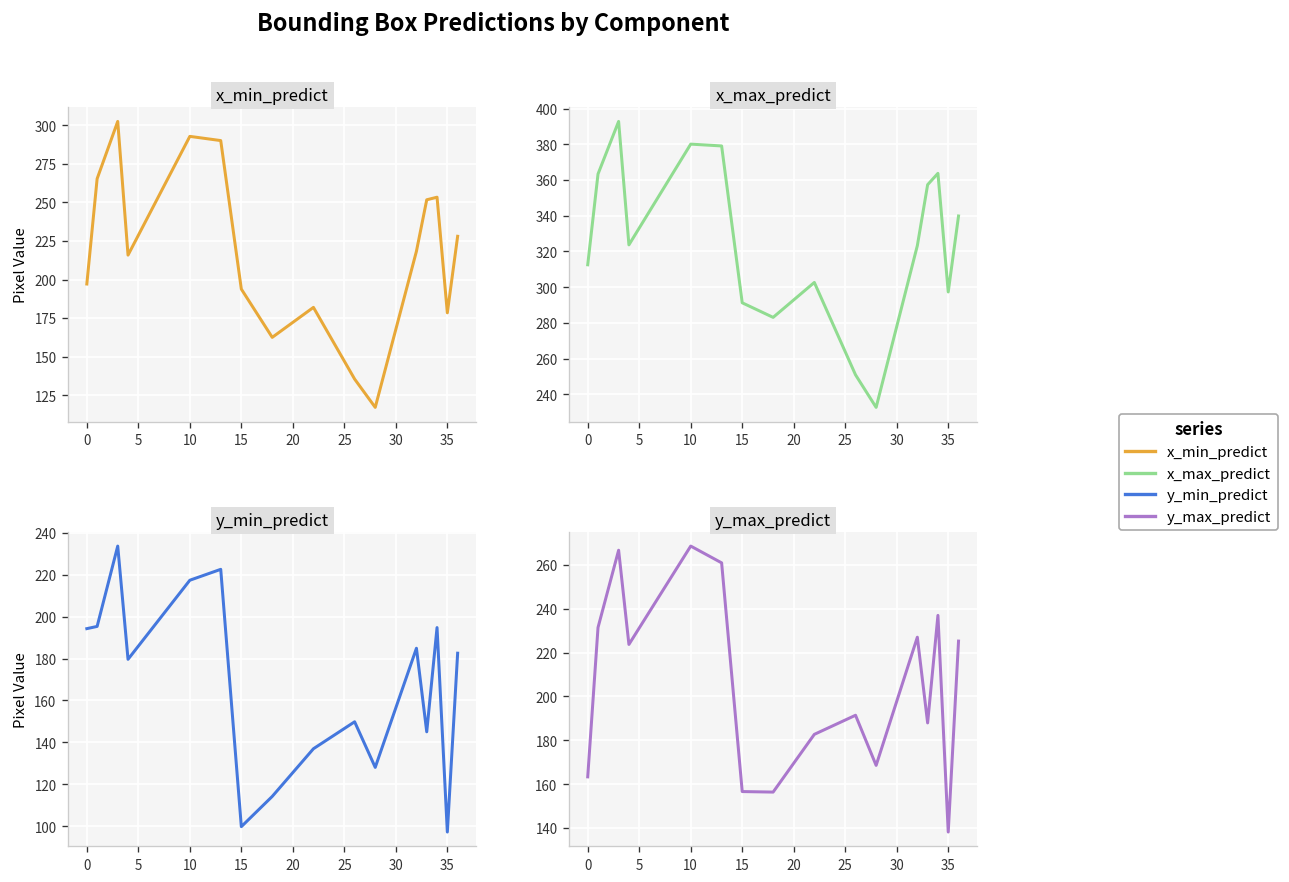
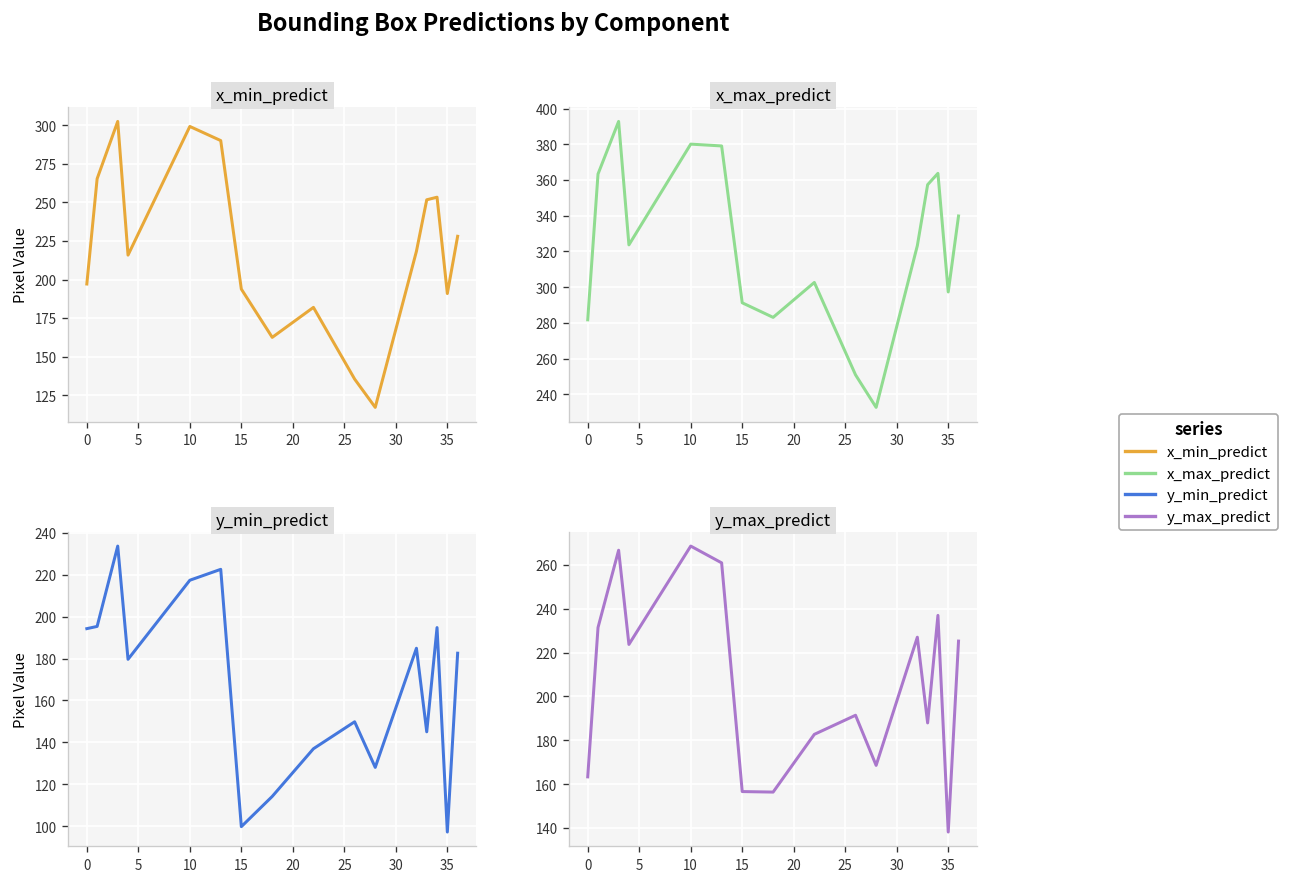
  {
    "x_min_predict": {
      "0": 197,
-     "10": 293,
+     "10": 299,
      "15": 194,
-     "35": 178
+     "35": 191
    },
    "x_max_predict": {
-     "0": 313,
+     "0": 282,
      "10": 380,
      "15": 291
    },
    "y_min_predict": {
      "0": 194,
      "10": 217,
      "15": 100,
      "35": 97
    },
    "y_max_predict": {
      "0": 163,
      "10": 268,
      "15": 157,
      "35": 138
    }
  }
